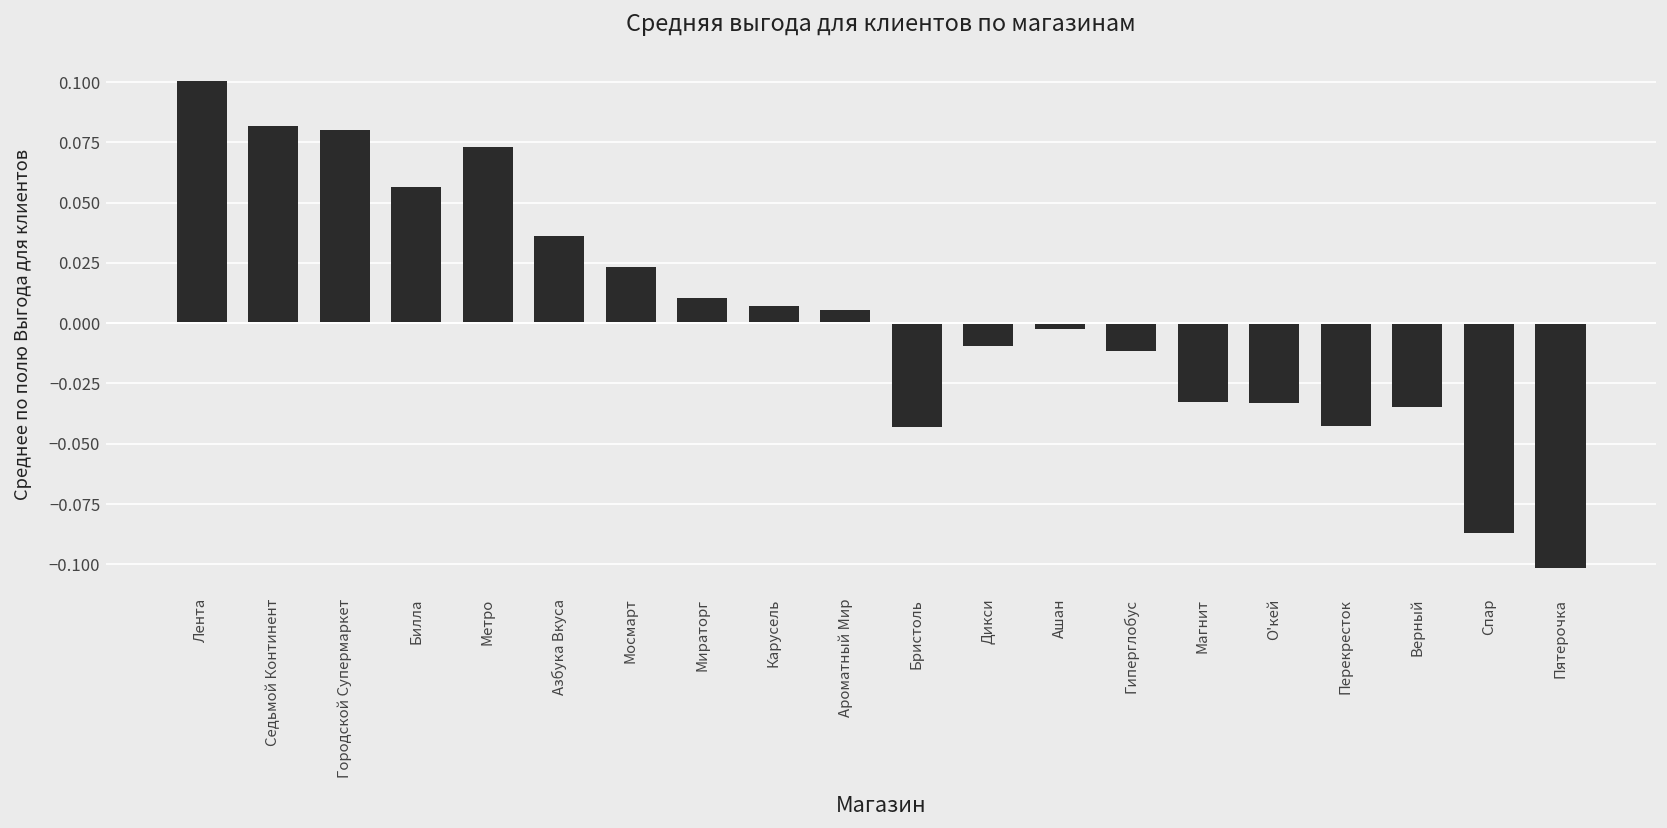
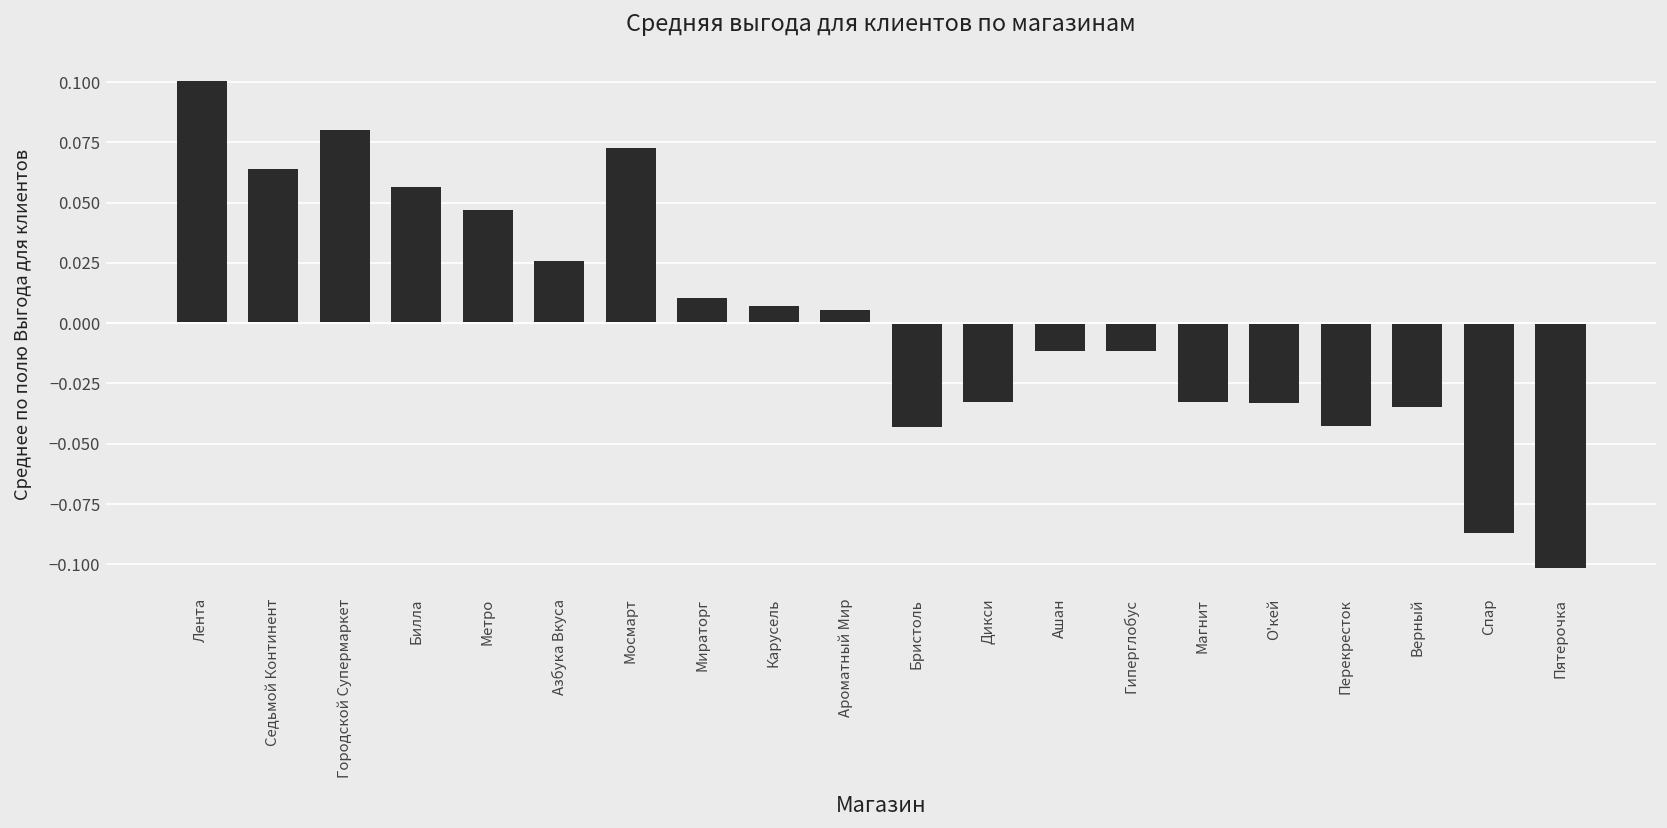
  {
    "Лента": 0.101,
-   "Седьмой Континент": 0.082,
+   "Седьмой Континент": 0.064,
    "Городской Супермаркет": 0.080,
    "Билла": 0.056,
-   "Метро": 0.073,
-   "Азбука Вкуса": 0.036,
-   "Мосмарт": 0.023,
+   "Метро": 0.047,
+   "Азбука Вкуса": 0.026,
+   "Мосмарт": 0.073,
    "Мираторг": 0.010,
    "Карусель": 0.007,
    "Ароматный Мир": 0.005,
    "Бристоль": -0.043,
-   "Дикси": -0.009,
-   "Ашан": -0.002,
+   "Дикси": -0.033,
+   "Ашан": -0.011,
    "Гиперглобус": -0.011,
    "Магнит": -0.033,
    "О'кей": -0.033,
    "Перекресток": -0.042,
    "Верный": -0.035,
    "Спар": -0.087,
    "Пятерочка": -0.102
  }
